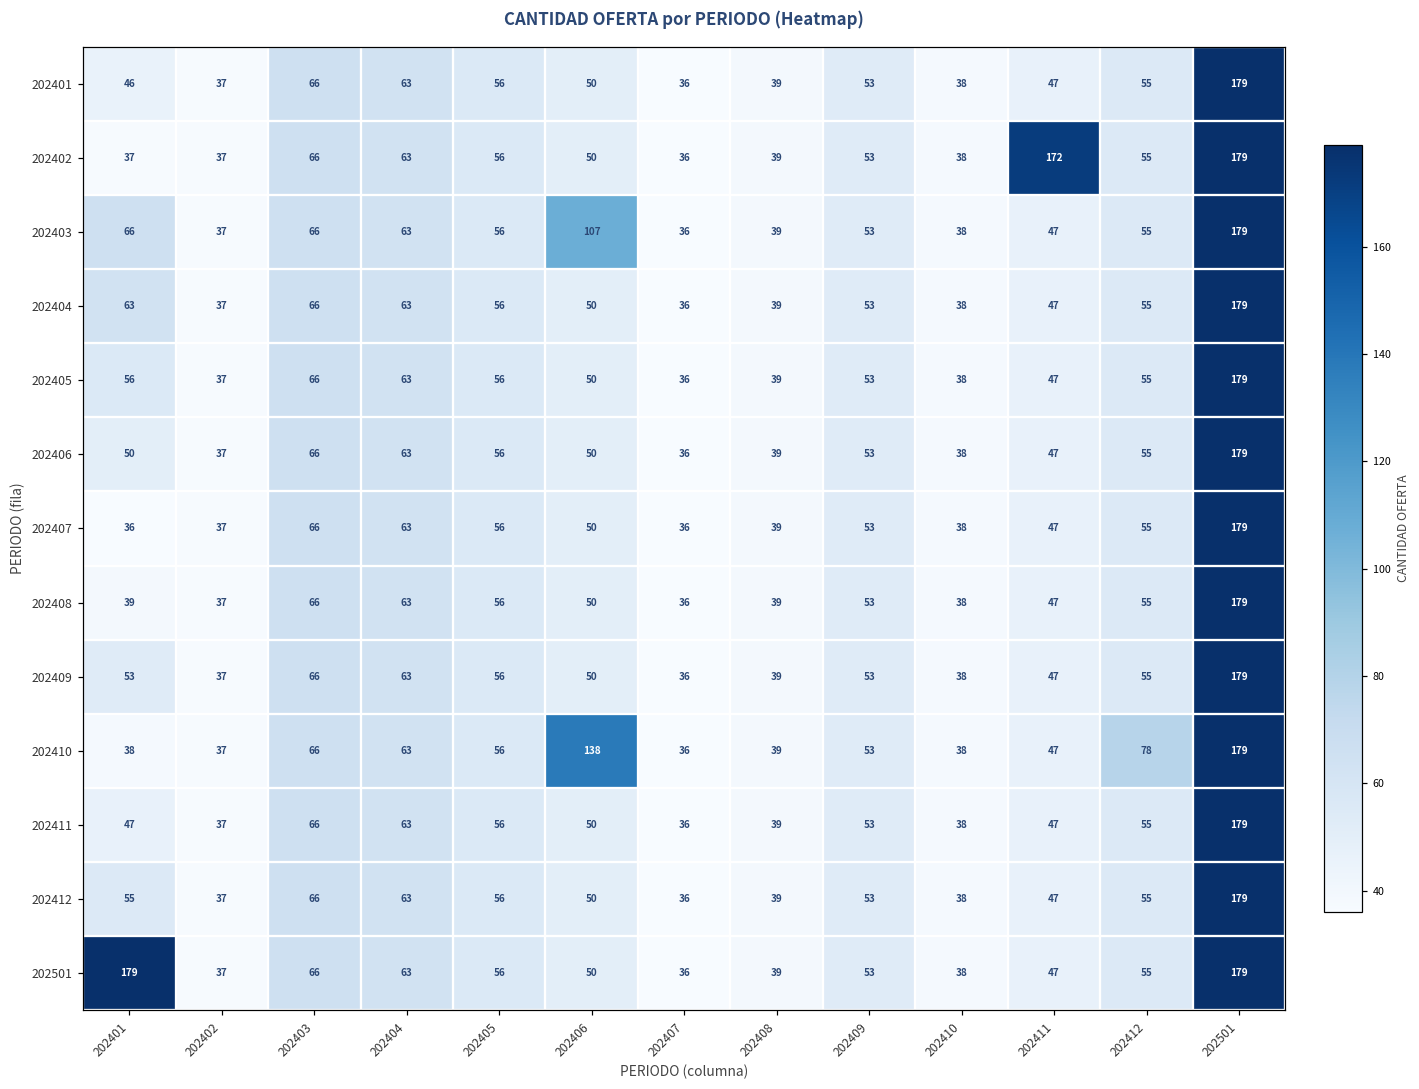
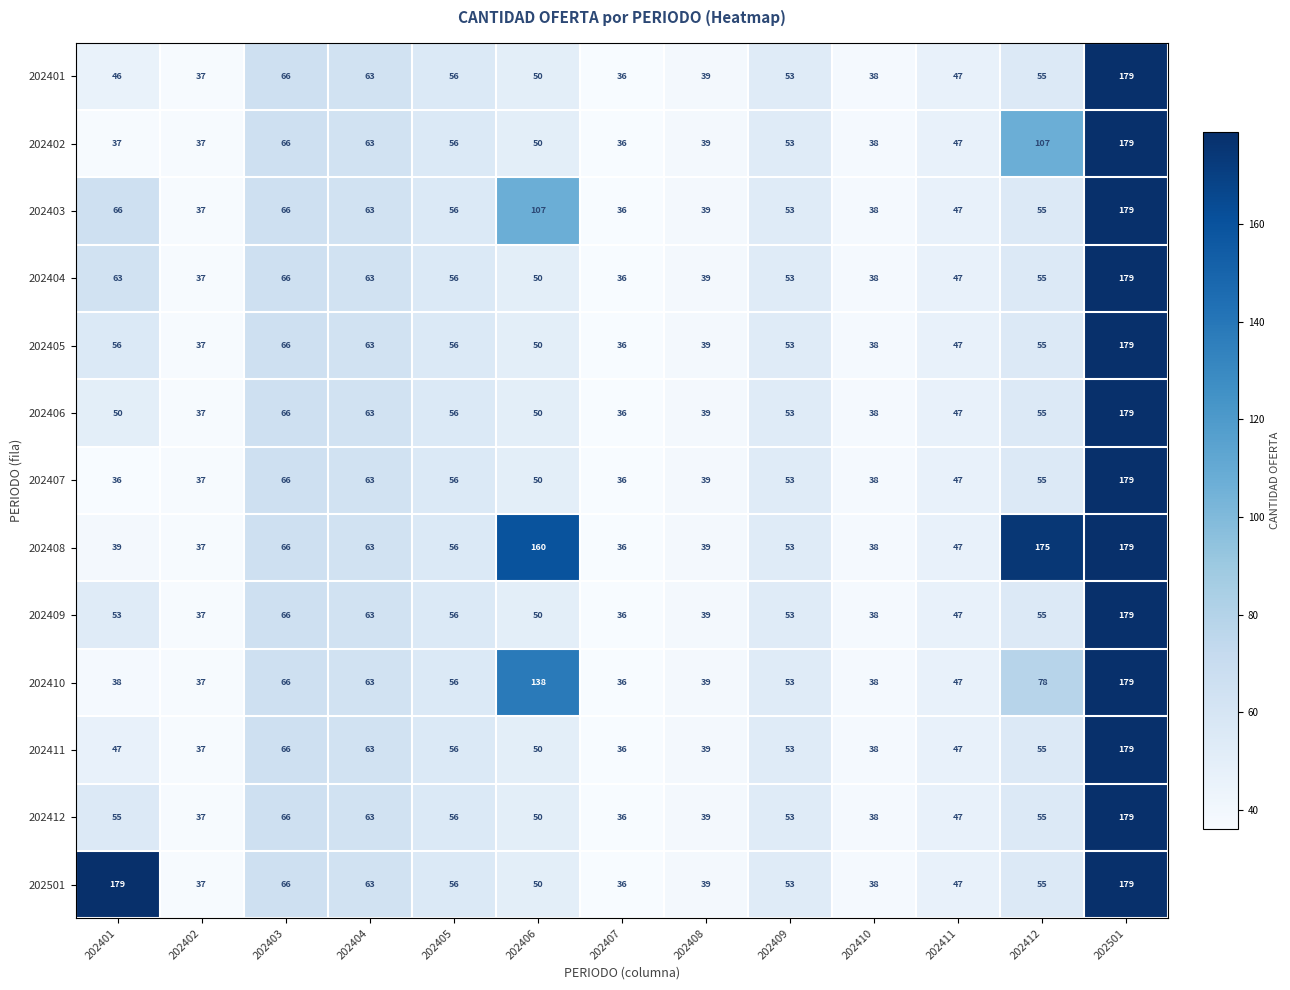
  {
    "202401": {
      "202401": 46,
      "202402": 37,
      "202403": 66,
      "202404": 63,
      "202405": 56,
      "202406": 50,
      "202407": 36,
      "202408": 39,
      "202409": 53,
      "202410": 38,
      "202411": 47,
      "202412": 55,
      "202501": 179
    },
    "202402": {
      "202401": 37,
      "202402": 37,
      "202403": 66,
      "202404": 63,
      "202405": 56,
      "202406": 50,
      "202407": 36,
      "202408": 39,
      "202409": 53,
      "202410": 38,
-     "202411": 172,
-     "202412": 55,
+     "202411": 47,
+     "202412": 107,
      "202501": 179
    },
    "202403": {
      "202401": 66,
      "202402": 37,
      "202403": 66,
      "202404": 63,
      "202405": 56,
      "202406": 107,
      "202407": 36,
      "202408": 39,
      "202409": 53,
      "202410": 38,
      "202411": 47,
      "202412": 55,
      "202501": 179
    },
    "202404": {
      "202401": 63,
      "202402": 37,
      "202403": 66,
      "202404": 63,
      "202405": 56,
      "202406": 50,
      "202407": 36,
      "202408": 39,
      "202409": 53,
      "202410": 38,
      "202411": 47,
      "202412": 55,
      "202501": 179
    },
    "202405": {
      "202401": 56,
      "202402": 37,
      "202403": 66,
      "202404": 63,
      "202405": 56,
      "202406": 50,
      "202407": 36,
      "202408": 39,
      "202409": 53,
      "202410": 38,
      "202411": 47,
      "202412": 55,
      "202501": 179
    },
    "202406": {
      "202401": 50,
      "202402": 37,
      "202403": 66,
      "202404": 63,
      "202405": 56,
      "202406": 50,
      "202407": 36,
      "202408": 39,
      "202409": 53,
      "202410": 38,
      "202411": 47,
      "202412": 55,
      "202501": 179
    },
    "202407": {
      "202401": 36,
      "202402": 37,
      "202403": 66,
      "202404": 63,
      "202405": 56,
      "202406": 50,
      "202407": 36,
      "202408": 39,
      "202409": 53,
      "202410": 38,
      "202411": 47,
      "202412": 55,
      "202501": 179
    },
    "202408": {
      "202401": 39,
      "202402": 37,
      "202403": 66,
      "202404": 63,
      "202405": 56,
-     "202406": 50,
+     "202406": 160,
      "202407": 36,
      "202408": 39,
      "202409": 53,
      "202410": 38,
      "202411": 47,
-     "202412": 55,
+     "202412": 175,
      "202501": 179
    },
    "202409": {
      "202401": 53,
      "202402": 37,
      "202403": 66,
      "202404": 63,
      "202405": 56,
      "202406": 50,
      "202407": 36,
      "202408": 39,
      "202409": 53,
      "202410": 38,
      "202411": 47,
      "202412": 55,
      "202501": 179
    },
    "202410": {
      "202401": 38,
      "202402": 37,
      "202403": 66,
      "202404": 63,
      "202405": 56,
      "202406": 138,
      "202407": 36,
      "202408": 39,
      "202409": 53,
      "202410": 38,
      "202411": 47,
      "202412": 78,
      "202501": 179
    },
    "202411": {
      "202401": 47,
      "202402": 37,
      "202403": 66,
      "202404": 63,
      "202405": 56,
      "202406": 50,
      "202407": 36,
      "202408": 39,
      "202409": 53,
      "202410": 38,
      "202411": 47,
      "202412": 55,
      "202501": 179
    },
    "202412": {
      "202401": 55,
      "202402": 37,
      "202403": 66,
      "202404": 63,
      "202405": 56,
      "202406": 50,
      "202407": 36,
      "202408": 39,
      "202409": 53,
      "202410": 38,
      "202411": 47,
      "202412": 55,
      "202501": 179
    },
    "202501": {
      "202401": 179,
      "202402": 37,
      "202403": 66,
      "202404": 63,
      "202405": 56,
      "202406": 50,
      "202407": 36,
      "202408": 39,
      "202409": 53,
      "202410": 38,
      "202411": 47,
      "202412": 55,
      "202501": 179
    }
  }
